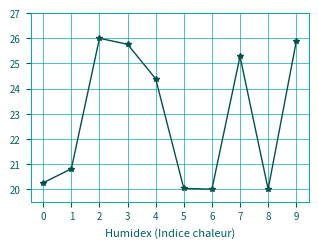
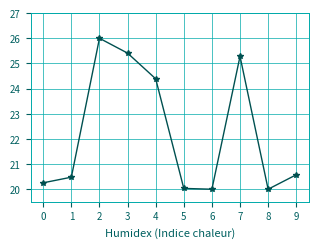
  {
    "0": 20.3,
-   "1": 20.8,
+   "1": 20.5,
    "2": 26.0,
-   "3": 25.8,
+   "3": 25.4,
    "4": 24.4,
    "5": 20.0,
    "6": 20.0,
    "7": 25.3,
    "8": 20.0,
-   "9": 25.9
+   "9": 20.6
  }
